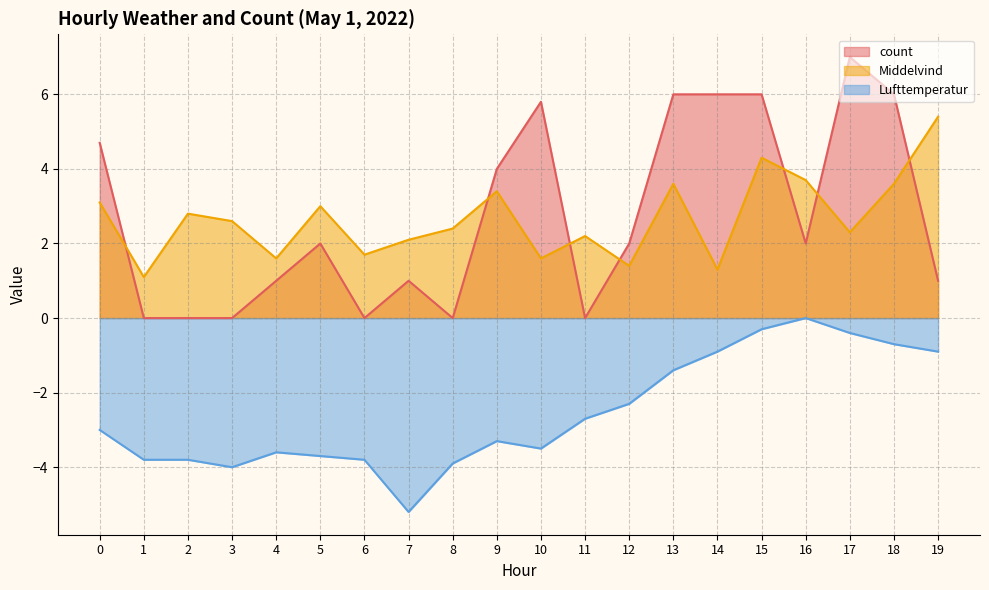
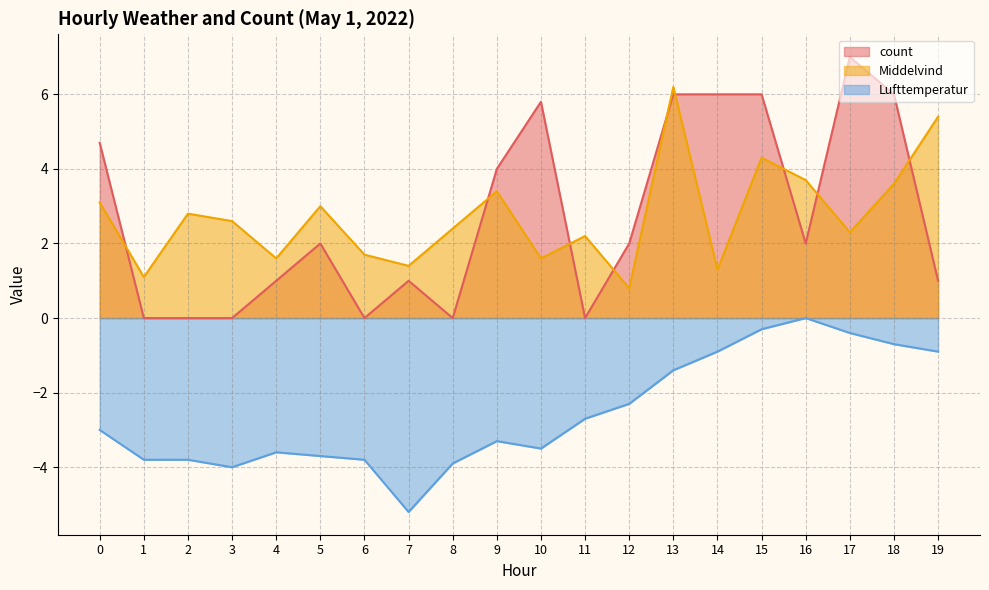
  {
    "count": {
      "0": 4.7,
      "4": 1.0,
      "5": 2.0,
      "7": 1.0,
      "9": 4.0,
      "10": 5.8,
      "12": 2.0,
      "13": 6.0,
      "14": 6.0,
      "15": 6.0,
      "16": 2.0,
      "19": 1.0
    },
    "Middelvind": {
      "0": 3.1,
      "1": 1.1,
      "2": 2.8,
      "3": 2.6,
      "4": 1.6,
      "5": 3.0,
      "6": 1.7,
-     "7": 2.1,
+     "7": 1.4,
      "8": 2.4,
      "9": 3.4,
      "10": 1.6,
      "11": 2.2,
-     "12": 1.4,
-     "13": 3.6,
+     "12": 0.8,
+     "13": 6.2,
      "14": 1.3,
      "15": 4.3,
      "16": 3.7,
      "17": 2.3,
      "18": 3.6,
      "19": 5.4
    }
  }
